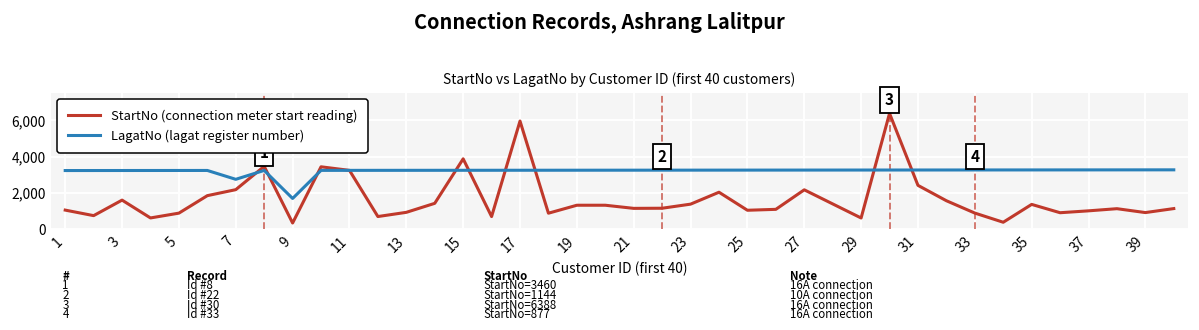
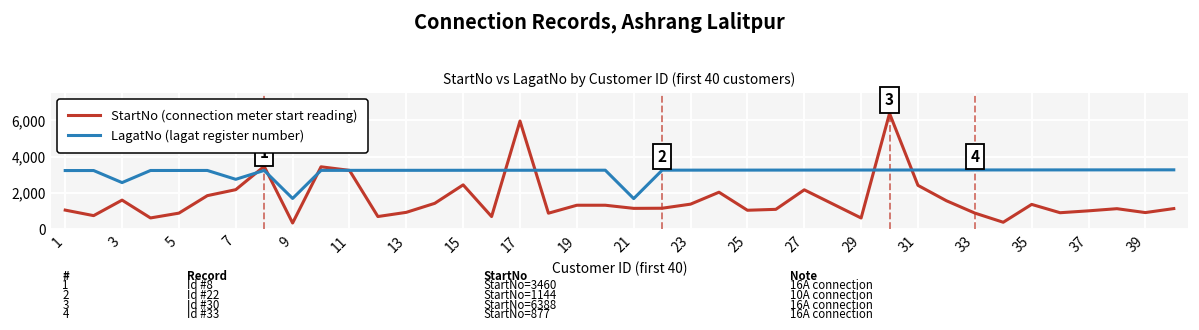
  {
    "StartNo (connection meter start reading)": {
      "1": "1,000",
      "3": "1,600",
      "5": "900",
      "7": "2,200",
      "9": "300",
      "13": "900",
-     "15": "3,900",
+     "15": "2,400",
      "17": "6,000",
      "19": "1,300",
      "21": "1,100",
      "23": "1,400",
      "25": "1,000",
      "27": "2,200",
      "29": "600",
      "31": "2,400",
      "33": "900",
      "35": "1,400",
      "37": "1,000",
      "39": "900"
    },
    "LagatNo (lagat register number)": {
      "1": "3,200",
-     "3": "3,200",
+     "3": "2,600",
      "5": "3,200",
      "7": "2,700",
      "9": "1,700",
      "13": "3,200",
      "15": "3,200",
      "17": "3,200",
      "19": "3,200",
-     "21": "3,200",
+     "21": "1,700",
      "23": "3,300",
      "25": "3,300",
      "27": "3,300",
      "29": "3,300",
      "31": "3,300",
      "35": "3,300",
      "37": "3,300",
      "39": "3,300"
    }
  }
